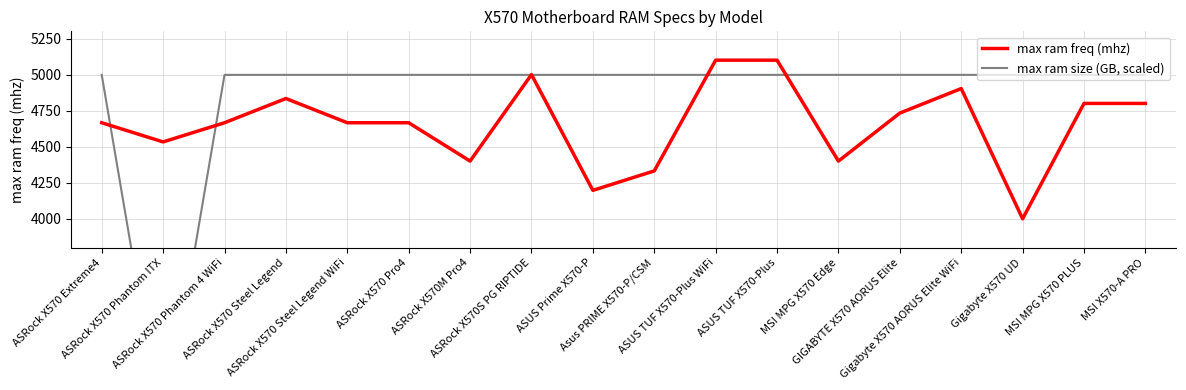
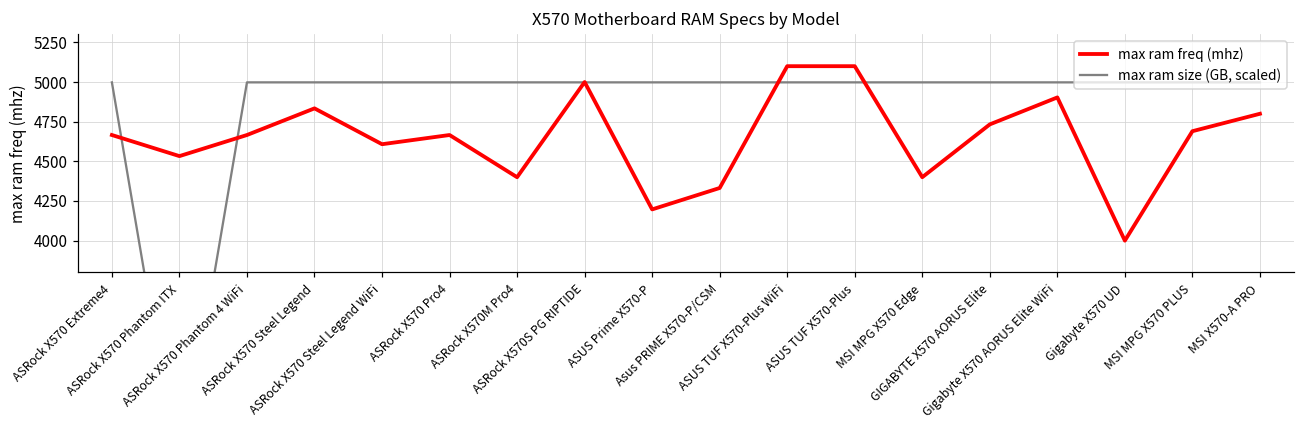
  {
    "max ram freq (mhz)": {
      "ASRock X570 Extreme4": 4670,
      "ASRock X570 Phantom ITX": 4530,
      "ASRock X570 Phantom 4 WiFi": 4670,
      "ASRock X570 Steel Legend": 4830,
-     "ASRock X570 Steel Legend WiFi": 4670,
+     "ASRock X570 Steel Legend WiFi": 4610,
      "ASRock X570 Pro4": 4670,
      "ASRock X570M Pro4": 4400,
      "ASUS Prime X570-P": 4200,
      "Asus PRIME X570-P/CSM": 4330,
      "ASUS TUF X570-Plus WiFi": 5100,
      "ASUS TUF X570-Plus": 5100,
      "MSI MPG X570 Edge": 4400,
      "GIGABYTE X570 AORUS Elite": 4730,
      "Gigabyte X570 AORUS Elite WiFi": 4900,
      "Gigabyte X570 UD": 4000,
-     "MSI MPG X570 PLUS": 4800,
+     "MSI MPG X570 PLUS": 4690,
      "MSI X570-A PRO": 4800
    },
    "max ram size (GB, scaled)": {
      "ASRock X570 Extreme4": 5000,
      "ASRock X570 Phantom 4 WiFi": 5000,
      "ASRock X570 Steel Legend": 5000,
      "ASRock X570 Steel Legend WiFi": 5000,
      "ASRock X570 Pro4": 5000,
      "ASRock X570M Pro4": 5000,
      "ASUS Prime X570-P": 5000,
      "Asus PRIME X570-P/CSM": 5000,
      "ASUS TUF X570-Plus WiFi": 5000,
      "ASUS TUF X570-Plus": 5000,
      "MSI MPG X570 Edge": 5000,
      "GIGABYTE X570 AORUS Elite": 5000,
      "Gigabyte X570 AORUS Elite WiFi": 5000
    }
  }
